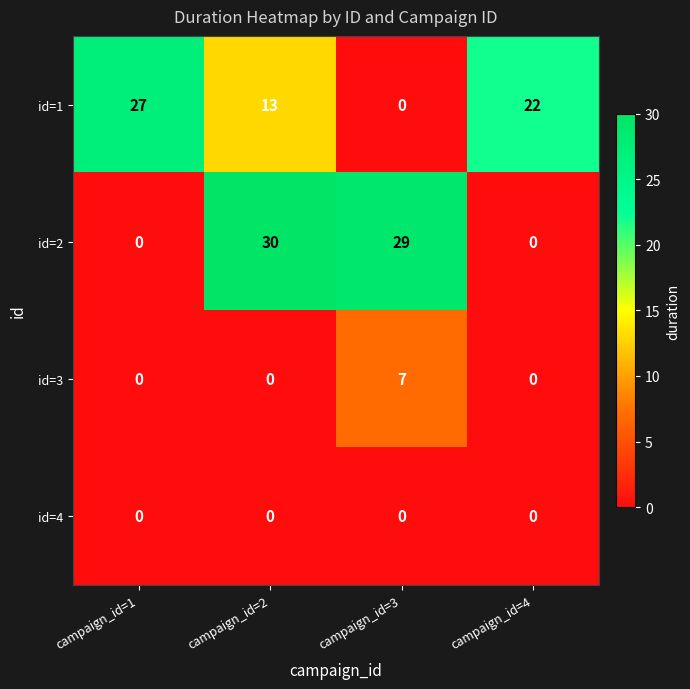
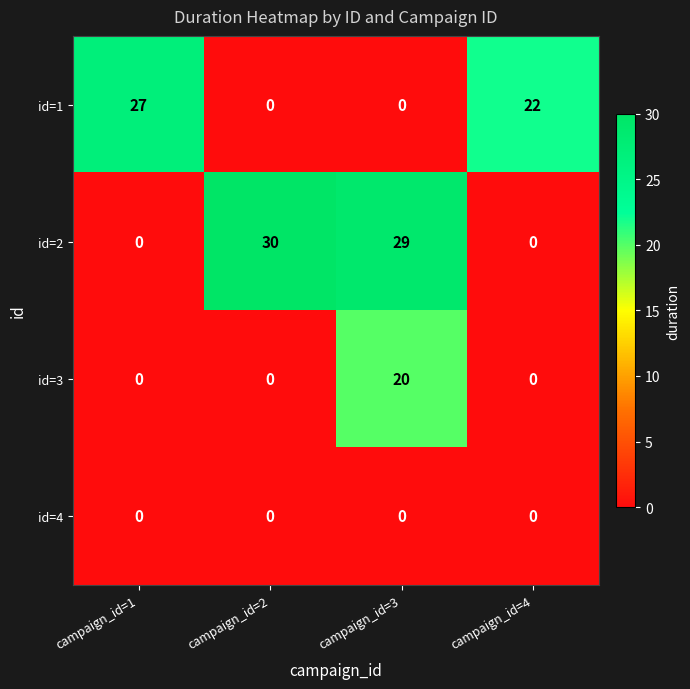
  {
    "id=1": {
      "campaign_id=1": 27,
-     "campaign_id=2": 13,
+     "campaign_id=2": 0,
      "campaign_id=3": 0,
      "campaign_id=4": 22
    },
    "id=2": {
      "campaign_id=1": 0,
      "campaign_id=2": 30,
      "campaign_id=3": 29,
      "campaign_id=4": 0
    },
    "id=3": {
      "campaign_id=1": 0,
      "campaign_id=2": 0,
-     "campaign_id=3": 7,
+     "campaign_id=3": 20,
      "campaign_id=4": 0
    },
    "id=4": {
      "campaign_id=1": 0,
      "campaign_id=2": 0,
      "campaign_id=3": 0,
      "campaign_id=4": 0
    }
  }
